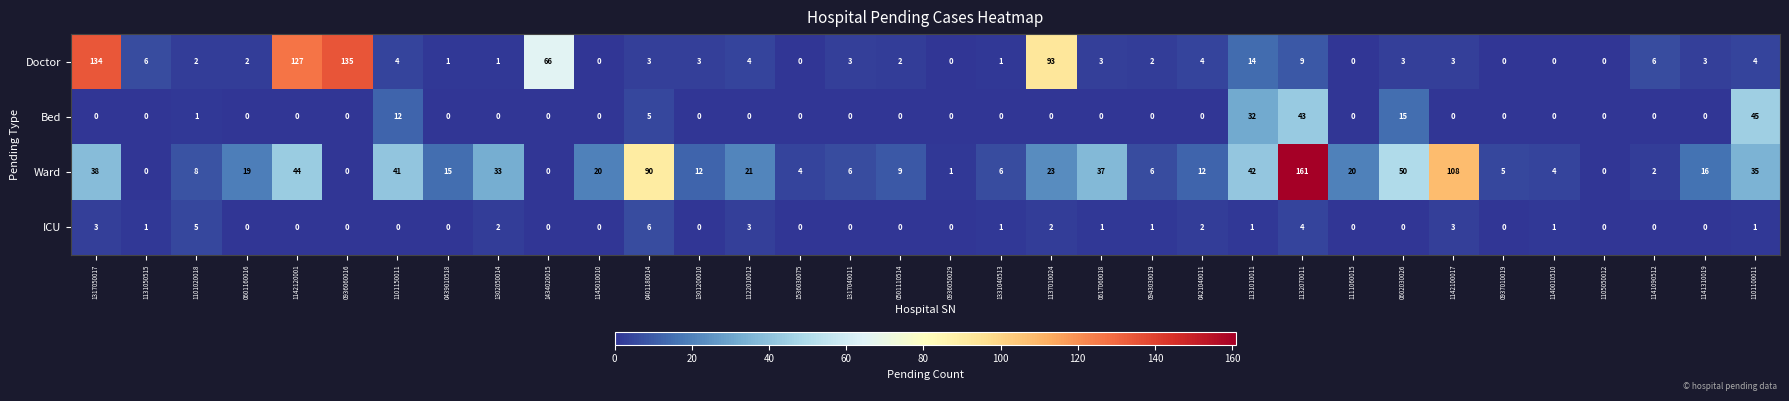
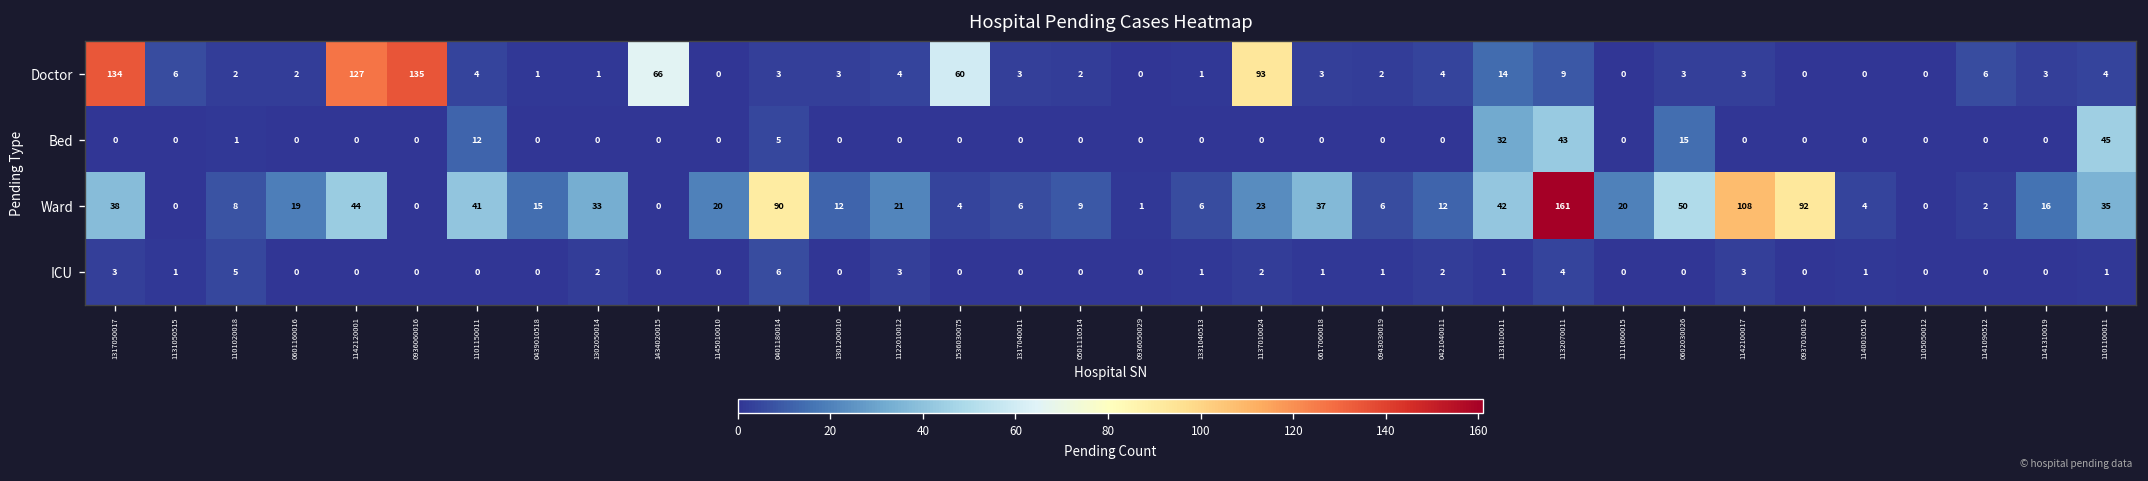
  {
    "Doctor": {
      "1317050017": 134,
      "1131050515": 6,
      "1101020018": 2,
      "0601160016": 2,
      "1142120001": 127,
      "0936060016": 135,
      "1101150011": 4,
      "0439010518": 1,
      "1302050014": 1,
      "1434020015": 66,
      "1145010010": 0,
      "0401180014": 3,
      "1301200010": 3,
      "1122010012": 4,
-     "1536030075": 0,
+     "1536030075": 60,
      "1317040011": 3,
      "0501110514": 2,
      "0936050029": 0,
      "1331040513": 1,
      "1137010024": 93,
      "0617060018": 3,
      "0943030019": 2,
      "0421040011": 4,
      "1131010011": 14,
      "1132070011": 9,
      "1111060015": 0,
      "0602030026": 3,
      "1142100017": 3,
      "0937010019": 0,
      "1140010510": 0,
      "1105050012": 0,
      "1141090512": 6,
      "1141310019": 3,
      "1101100011": 4
    },
    "Bed": {
      "1317050017": 0,
      "1131050515": 0,
      "1101020018": 1,
      "0601160016": 0,
      "1142120001": 0,
      "0936060016": 0,
      "1101150011": 12,
      "0439010518": 0,
      "1302050014": 0,
      "1434020015": 0,
      "1145010010": 0,
      "0401180014": 5,
      "1301200010": 0,
      "1122010012": 0,
      "1536030075": 0,
      "1317040011": 0,
      "0501110514": 0,
      "0936050029": 0,
      "1331040513": 0,
      "1137010024": 0,
      "0617060018": 0,
      "0943030019": 0,
      "0421040011": 0,
      "1131010011": 32,
      "1132070011": 43,
      "1111060015": 0,
      "0602030026": 15,
      "1142100017": 0,
      "0937010019": 0,
      "1140010510": 0,
      "1105050012": 0,
      "1141090512": 0,
      "1141310019": 0,
      "1101100011": 45
    },
    "Ward": {
      "1317050017": 38,
      "1131050515": 0,
      "1101020018": 8,
      "0601160016": 19,
      "1142120001": 44,
      "0936060016": 0,
      "1101150011": 41,
      "0439010518": 15,
      "1302050014": 33,
      "1434020015": 0,
      "1145010010": 20,
      "0401180014": 90,
      "1301200010": 12,
      "1122010012": 21,
      "1536030075": 4,
      "1317040011": 6,
      "0501110514": 9,
      "0936050029": 1,
      "1331040513": 6,
      "1137010024": 23,
      "0617060018": 37,
      "0943030019": 6,
      "0421040011": 12,
      "1131010011": 42,
      "1132070011": 161,
      "1111060015": 20,
      "0602030026": 50,
      "1142100017": 108,
-     "0937010019": 5,
+     "0937010019": 92,
      "1140010510": 4,
      "1105050012": 0,
      "1141090512": 2,
      "1141310019": 16,
      "1101100011": 35
    },
    "ICU": {
      "1317050017": 3,
      "1131050515": 1,
      "1101020018": 5,
      "0601160016": 0,
      "1142120001": 0,
      "0936060016": 0,
      "1101150011": 0,
      "0439010518": 0,
      "1302050014": 2,
      "1434020015": 0,
      "1145010010": 0,
      "0401180014": 6,
      "1301200010": 0,
      "1122010012": 3,
      "1536030075": 0,
      "1317040011": 0,
      "0501110514": 0,
      "0936050029": 0,
      "1331040513": 1,
      "1137010024": 2,
      "0617060018": 1,
      "0943030019": 1,
      "0421040011": 2,
      "1131010011": 1,
      "1132070011": 4,
      "1111060015": 0,
      "0602030026": 0,
      "1142100017": 3,
      "0937010019": 0,
      "1140010510": 1,
      "1105050012": 0,
      "1141090512": 0,
      "1141310019": 0,
      "1101100011": 1
    }
  }
